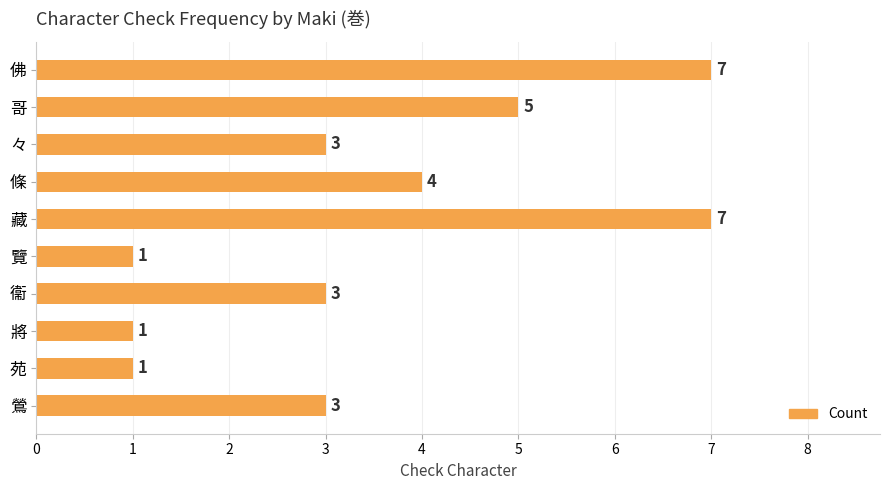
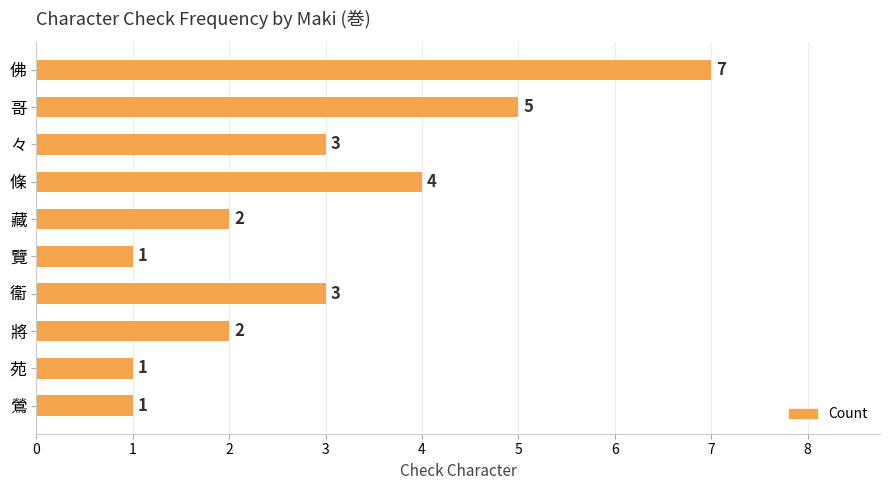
  {
    "佛": 7,
    "哥": 5,
    "々": 3,
    "條": 4,
-   "藏": 7,
+   "藏": 2,
    "覽": 1,
    "衞": 3,
-   "將": 1,
+   "將": 2,
    "苑": 1,
-   "鶯": 3
+   "鶯": 1
  }
